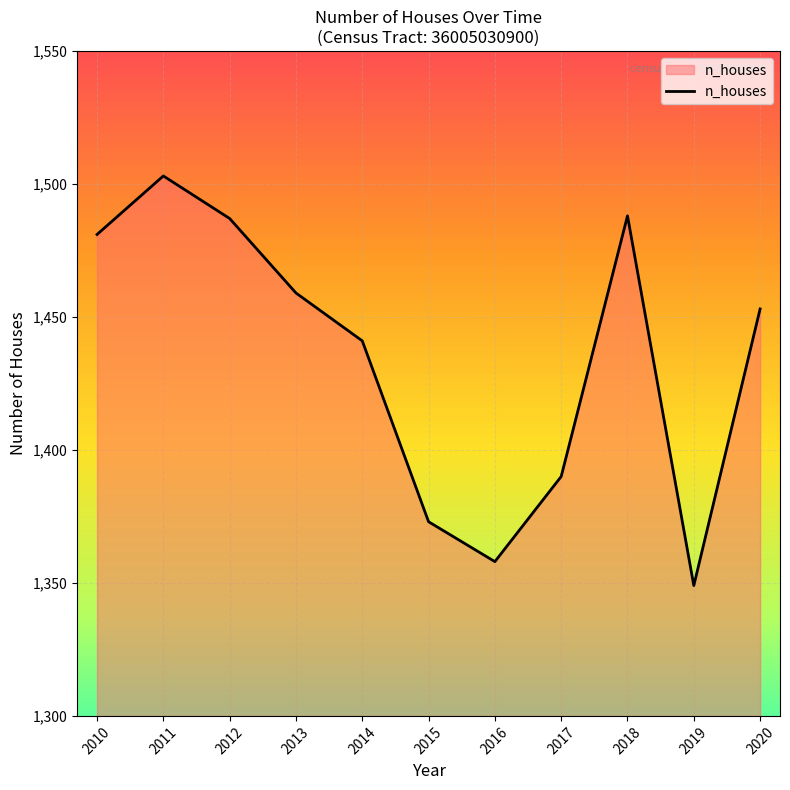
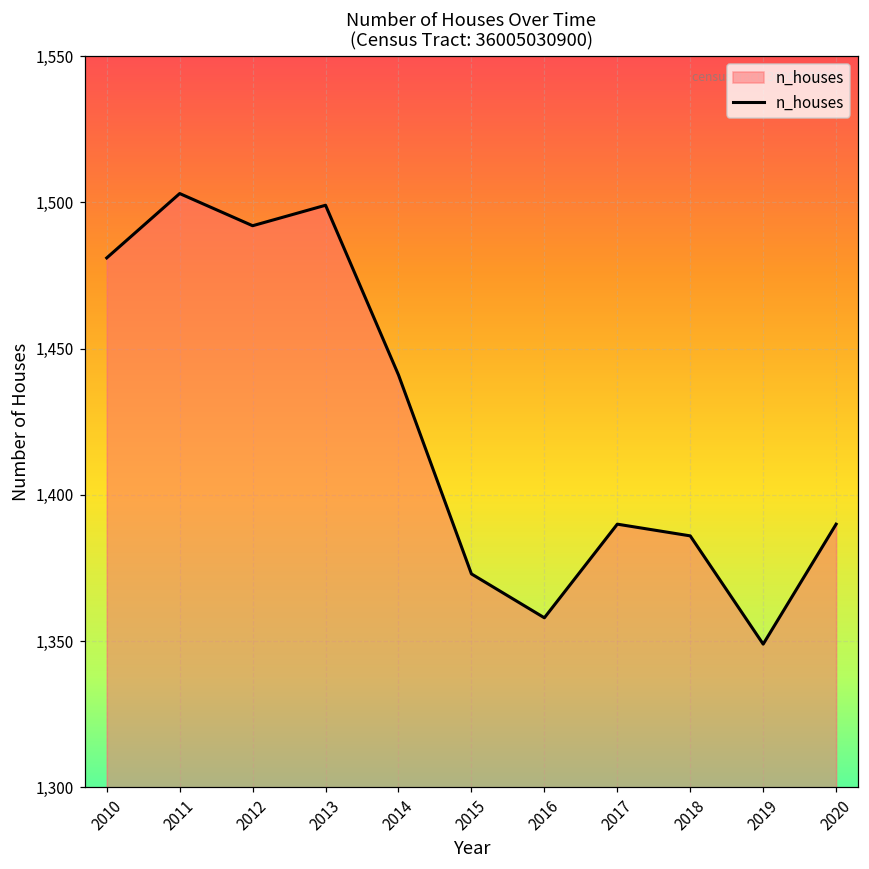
  {
    "2010": "1,481",
    "2011": "1,503",
-   "2012": "1,487",
-   "2013": "1,459",
+   "2012": "1,492",
+   "2013": "1,499",
    "2014": "1,441",
    "2015": "1,373",
    "2016": "1,358",
    "2017": "1,390",
-   "2018": "1,488",
+   "2018": "1,386",
    "2019": "1,349",
-   "2020": "1,453"
+   "2020": "1,390"
  }
